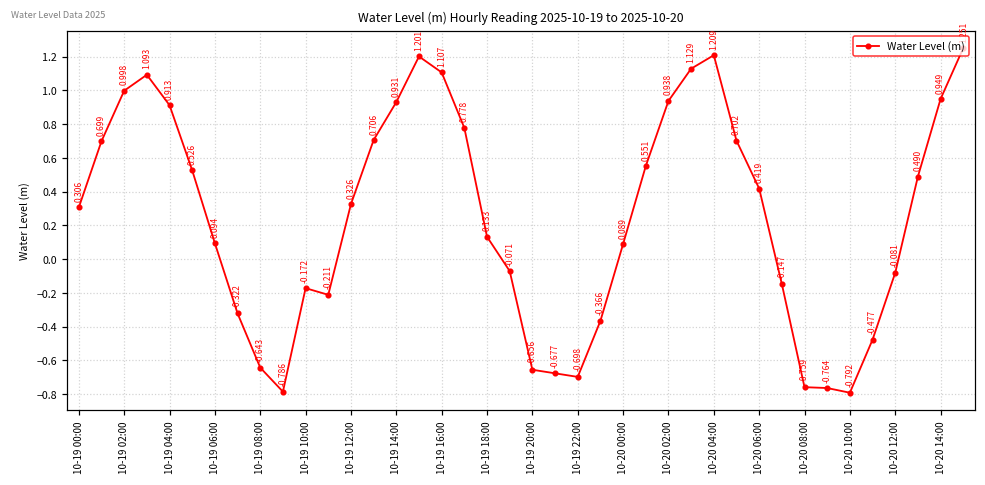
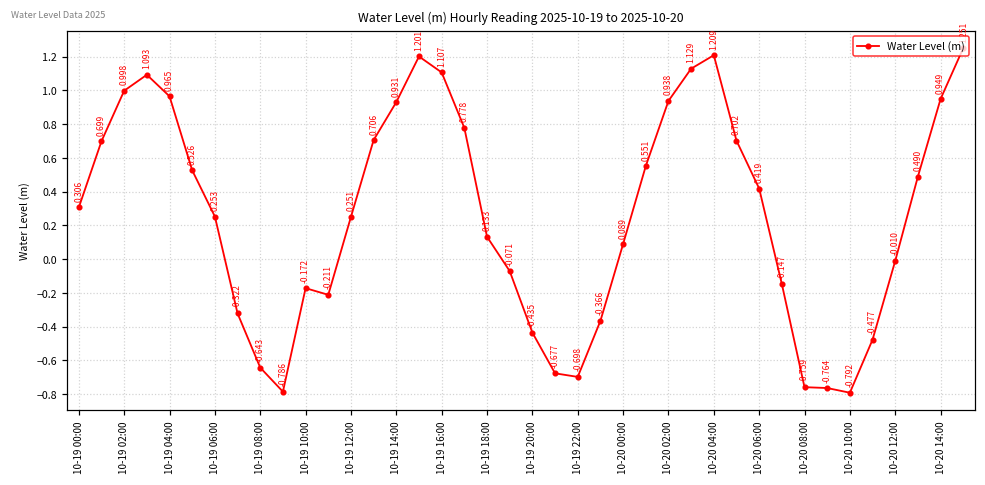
  {
    "10-19 00:00": 0.306,
    "10-19 02:00": 0.998,
-   "10-19 04:00": 0.913,
-   "10-19 06:00": 0.094,
+   "10-19 04:00": 0.965,
+   "10-19 06:00": 0.253,
    "10-19 08:00": -0.643,
    "10-19 10:00": -0.172,
-   "10-19 12:00": 0.326,
+   "10-19 12:00": 0.251,
    "10-19 14:00": 0.931,
    "10-19 16:00": 1.107,
    "10-19 18:00": 0.133,
-   "10-19 20:00": -0.656,
+   "10-19 20:00": -0.435,
    "10-19 22:00": -0.698,
    "10-20 00:00": 0.089,
    "10-20 02:00": 0.938,
    "10-20 04:00": 1.209,
    "10-20 06:00": 0.419,
    "10-20 08:00": -0.759,
    "10-20 10:00": -0.792,
-   "10-20 12:00": -0.081,
+   "10-20 12:00": -0.010,
    "10-20 14:00": 0.949
  }
